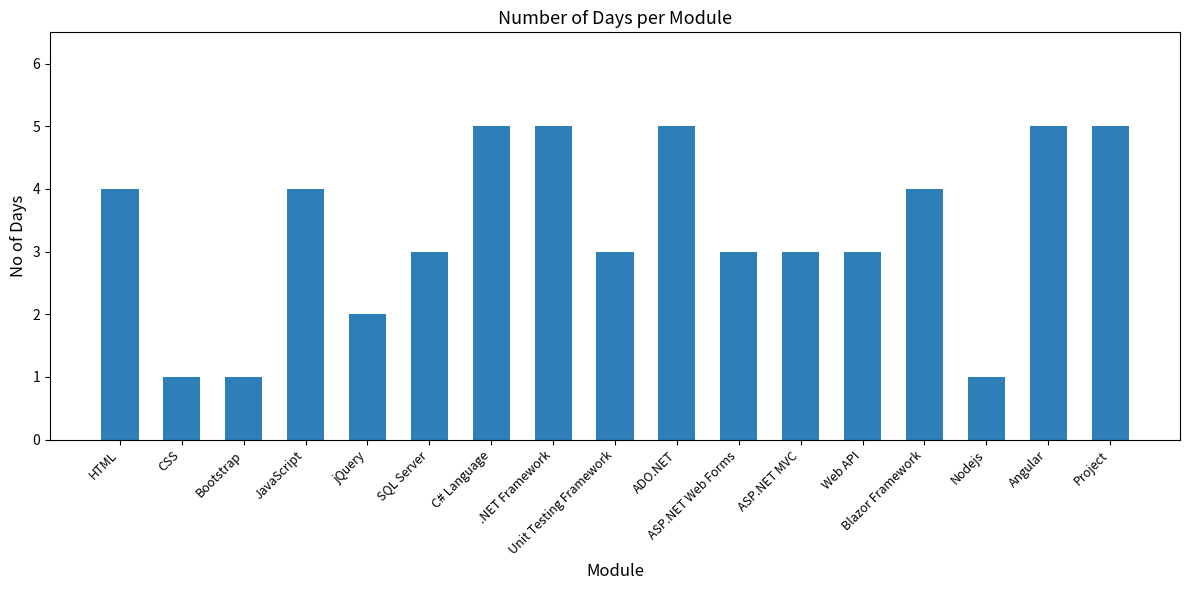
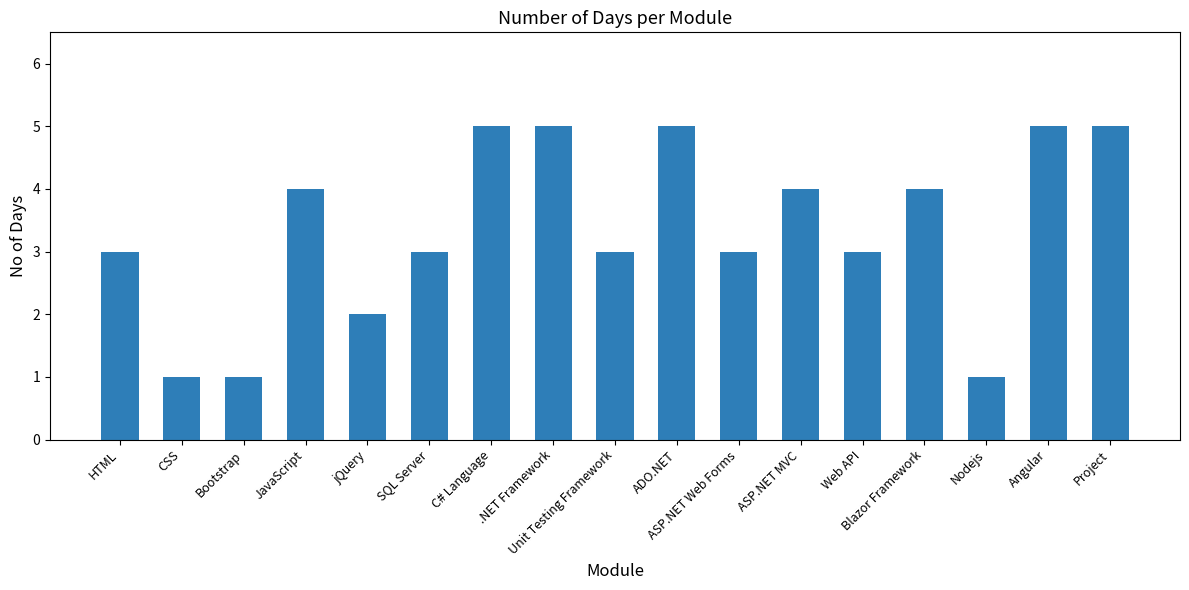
  {
-   "HTML": 4,
+   "HTML": 3,
    "CSS": 1,
    "Bootstrap": 1,
    "JavaScript": 4,
    "jQuery": 2,
    "SQL Server": 3,
    "C# Language": 5,
    ".NET Framework": 5,
    "Unit Testing Framework": 3,
    "ADO.NET": 5,
    "ASP.NET Web Forms": 3,
-   "ASP.NET MVC": 3,
+   "ASP.NET MVC": 4,
    "Web API": 3,
    "Blazor Framework": 4,
    "Nodejs": 1,
    "Angular": 5,
    "Project": 5
  }
